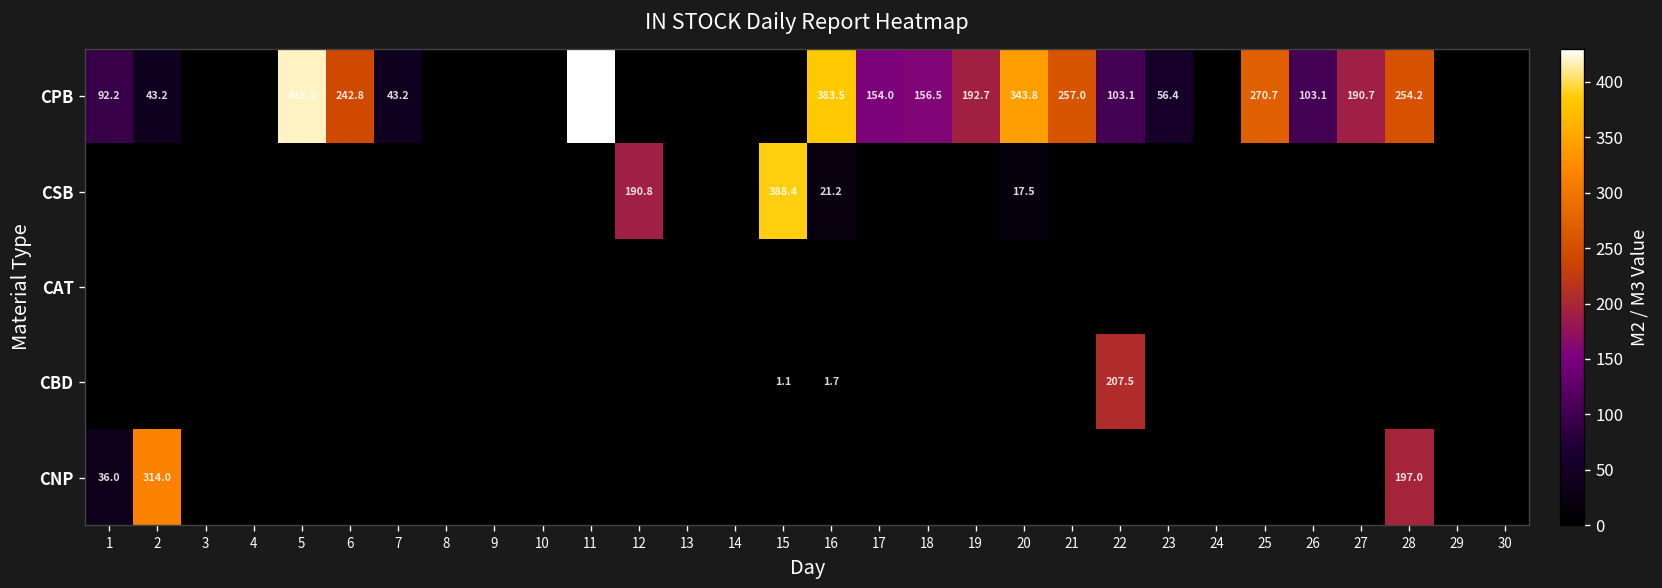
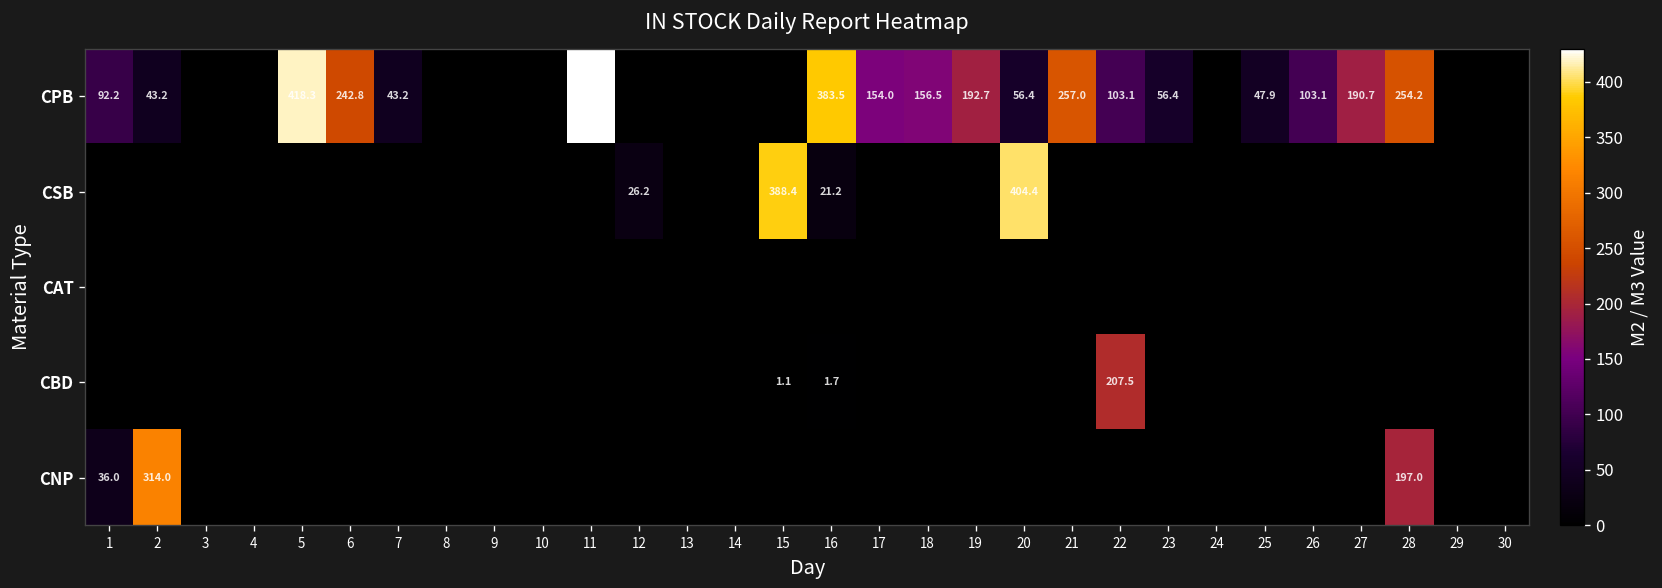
  {
    "CPB": {
      "1": 92.2,
      "2": 43.2,
      "5": 418.3,
      "6": 242.8,
      "7": 43.2,
      "16": 383.5,
      "17": 154.0,
      "18": 156.5,
      "19": 192.7,
-     "20": 343.8,
+     "20": 56.4,
      "21": 257.0,
      "22": 103.1,
      "23": 56.4,
-     "25": 270.7,
+     "25": 47.9,
      "26": 103.1,
      "27": 190.7,
      "28": 254.2
    },
    "CSB": {
-     "12": 190.8,
+     "12": 26.2,
      "15": 388.4,
      "16": 21.2,
-     "20": 17.5
+     "20": 404.4
    },
    "CBD": {
      "15": 1.1,
      "16": 1.7,
      "22": 207.5
    },
    "CNP": {
      "1": 36.0,
      "2": 314.0,
      "28": 197.0
    }
  }
